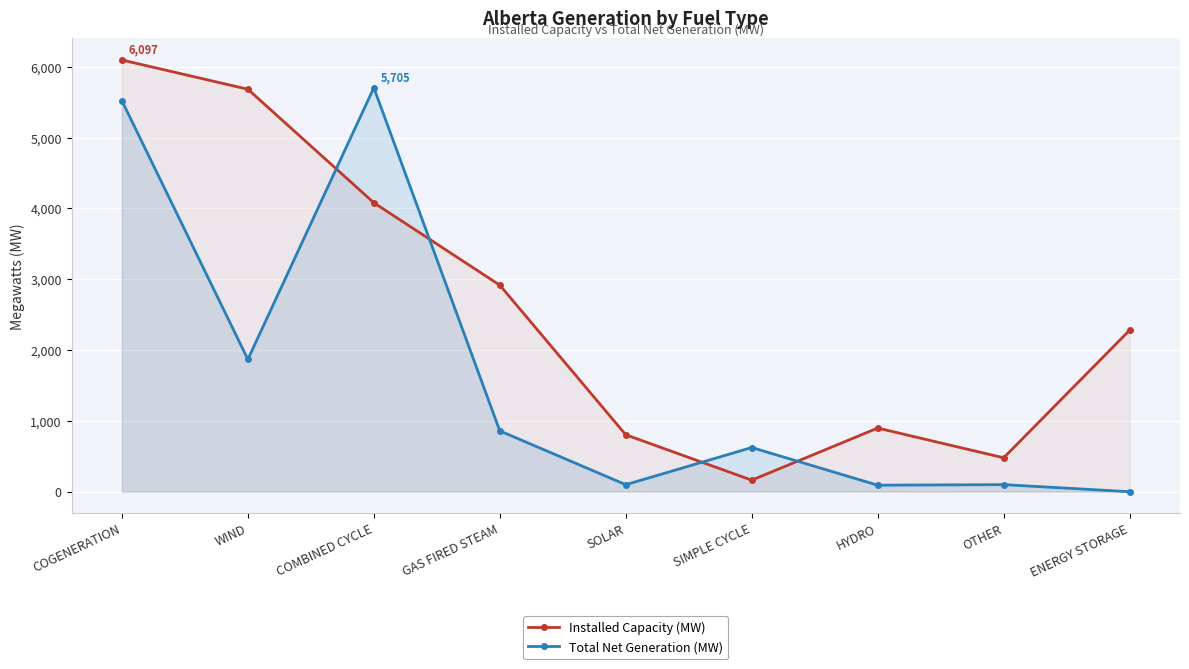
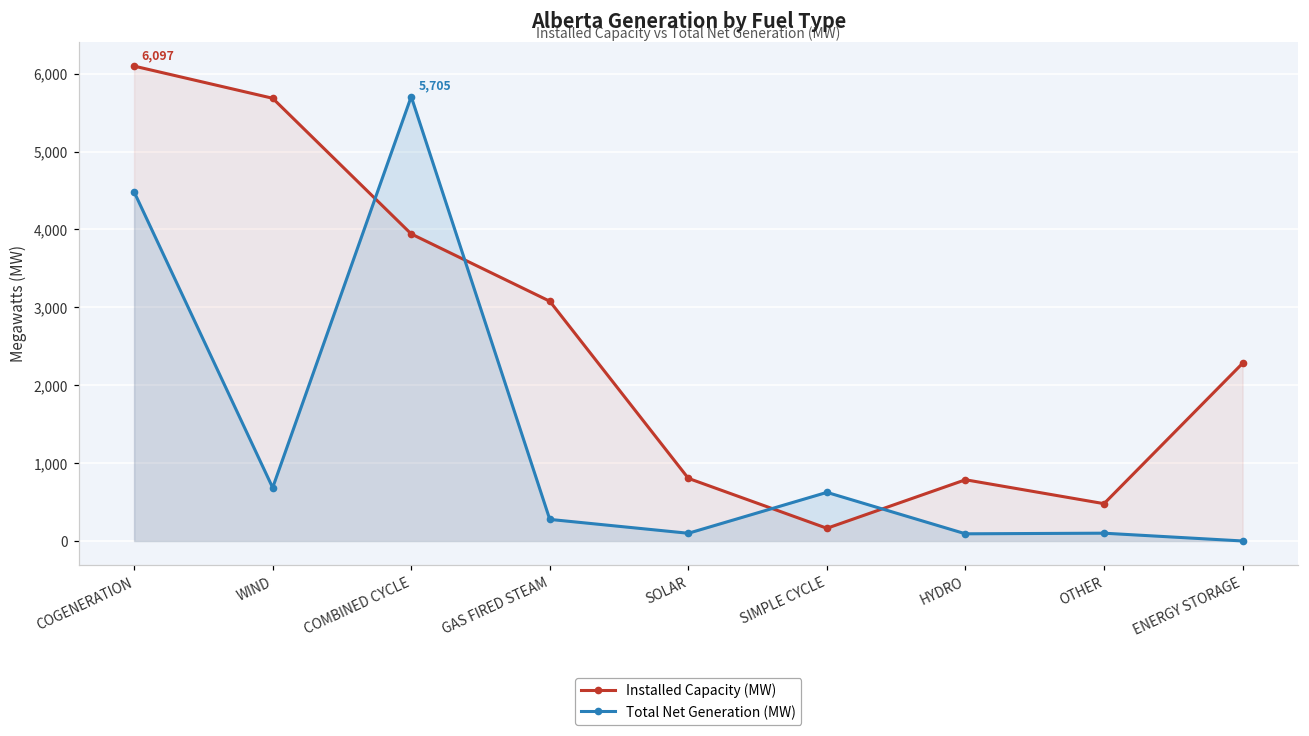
  {
    "Installed Capacity (MW)": {
      "WIND": "5,700",
-     "COMBINED CYCLE": "4,100",
-     "GAS FIRED STEAM": "2,900",
+     "COMBINED CYCLE": "3,900",
+     "GAS FIRED STEAM": "3,100",
      "SOLAR": "800",
      "SIMPLE CYCLE": "200",
-     "HYDRO": "900",
+     "HYDRO": "800",
      "OTHER": "500",
      "ENERGY STORAGE": "2,300"
    },
    "Total Net Generation (MW)": {
-     "COGENERATION": "5,500",
-     "WIND": "1,900",
-     "GAS FIRED STEAM": "900",
+     "COGENERATION": "4,500",
+     "WIND": "700",
+     "GAS FIRED STEAM": "300",
      "SOLAR": "100",
      "SIMPLE CYCLE": "600",
      "HYDRO": "100",
      "OTHER": "100",
      "ENERGY STORAGE": "0"
    }
  }
